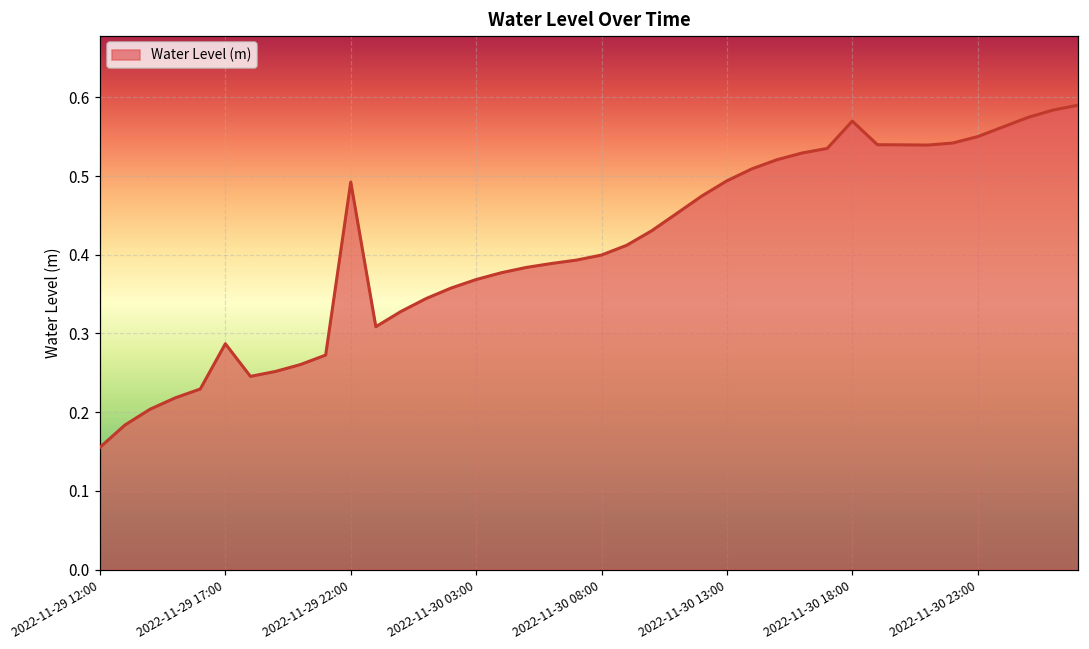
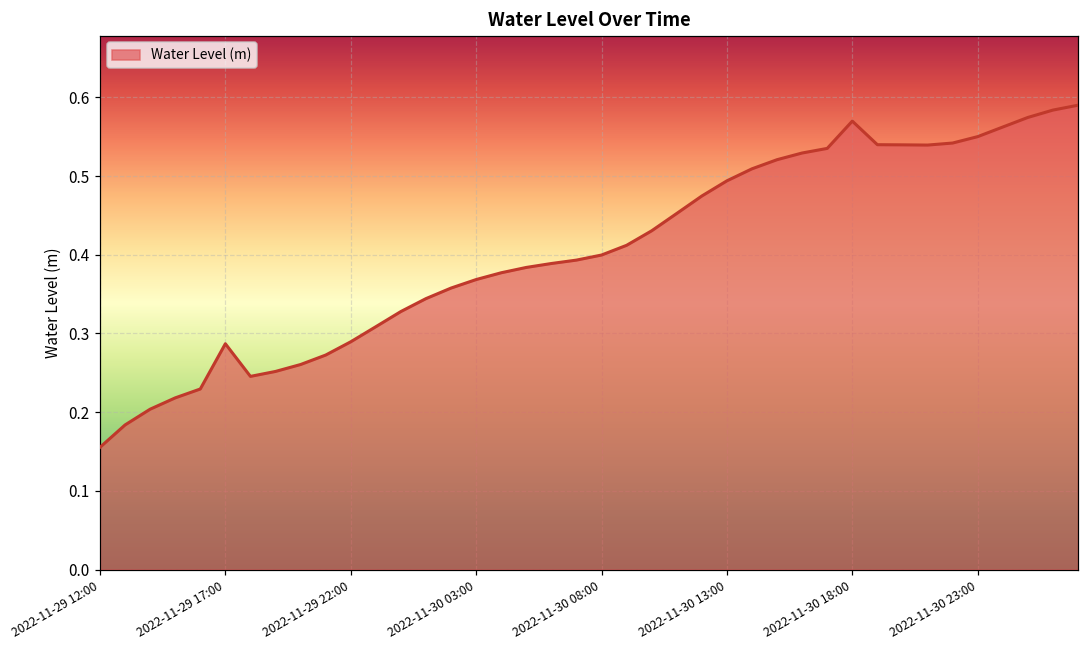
  {
    "2022-11-29 12:00": 0.16,
    "2022-11-29 17:00": 0.29,
-   "2022-11-29 22:00": 0.49,
+   "2022-11-29 22:00": 0.29,
    "2022-11-30 03:00": 0.37,
    "2022-11-30 08:00": 0.40,
    "2022-11-30 13:00": 0.49,
    "2022-11-30 18:00": 0.57,
    "2022-11-30 23:00": 0.55
  }
